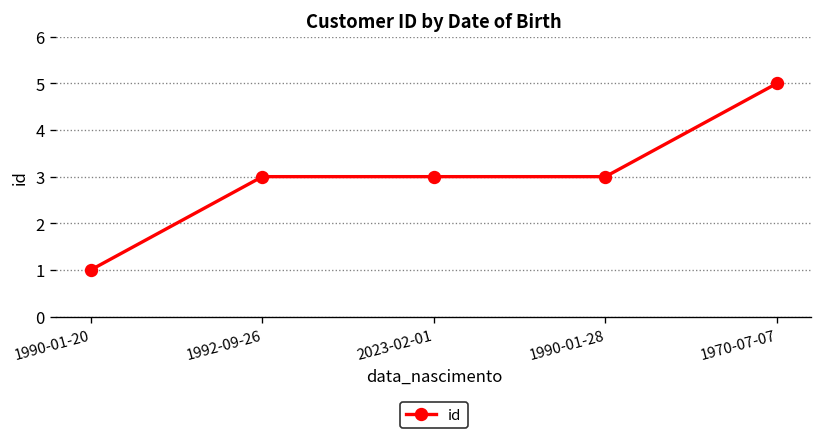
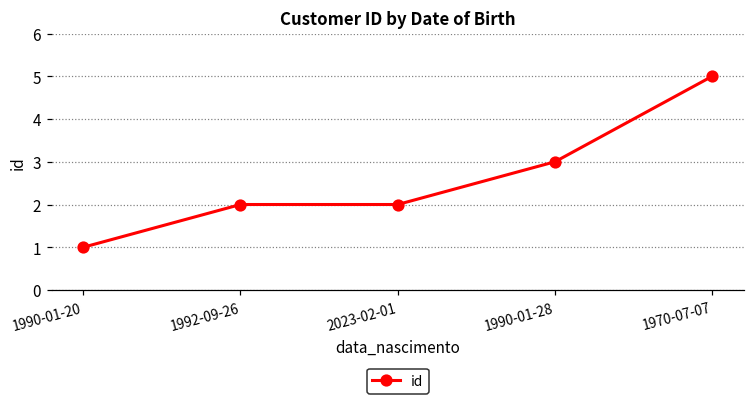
  {
    "1990-01-20": 1,
-   "1992-09-26": 3,
-   "2023-02-01": 3,
+   "1992-09-26": 2,
+   "2023-02-01": 2,
    "1990-01-28": 3,
    "1970-07-07": 5
  }
